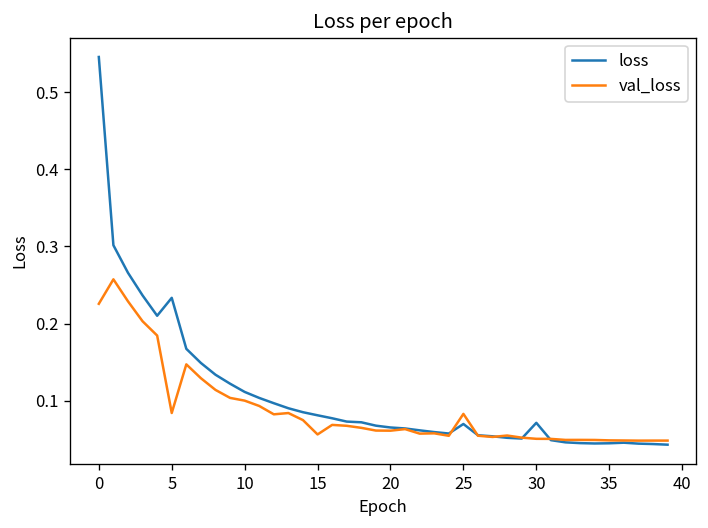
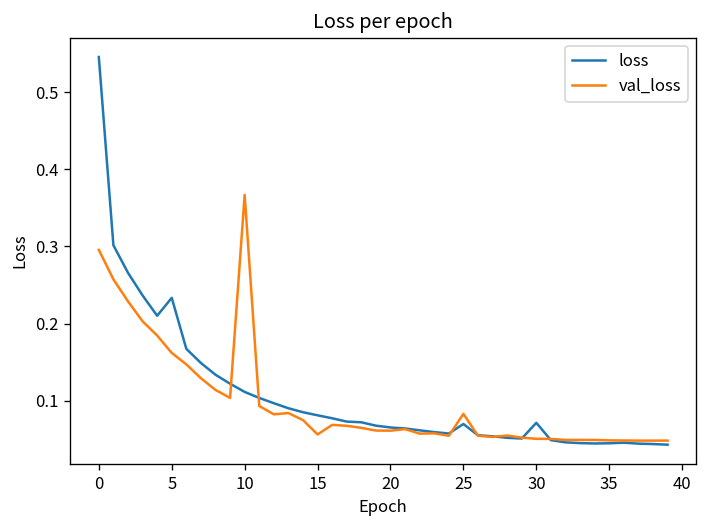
  {
    "loss": {
      "0": 0.55,
      "5": 0.23,
      "10": 0.11,
      "15": 0.08,
      "20": 0.07,
      "25": 0.07,
      "30": 0.07
    },
    "val_loss": {
-     "0": 0.23,
-     "5": 0.08,
-     "10": 0.10,
+     "0": 0.30,
+     "5": 0.16,
+     "10": 0.37,
      "15": 0.06,
      "20": 0.06,
      "25": 0.08,
      "30": 0.05
    }
  }
